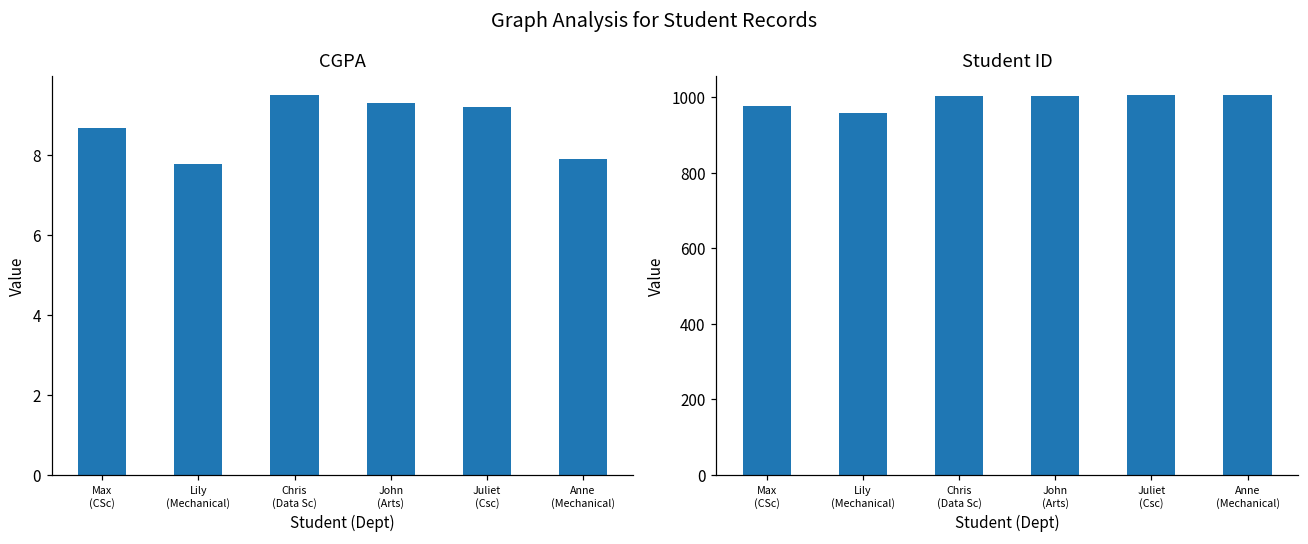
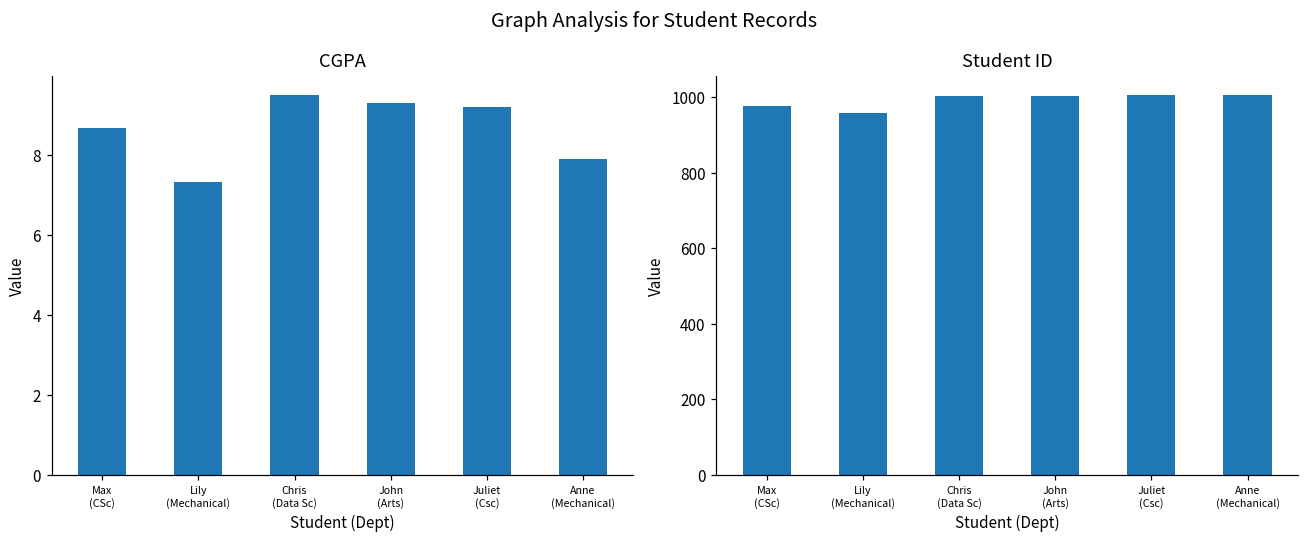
  {
    "CGPA": {
      "Max (CSc)": 8.7,
-     "Lily (Mechanical)": 7.8,
+     "Lily (Mechanical)": 7.3,
      "Chris (Data Sc)": 9.5,
      "John (Arts)": 9.3,
      "Juliet (Csc)": 9.2,
      "Anne (Mechanical)": 7.9
    },
    "Student ID": {
      "Max (CSc)": 980,
      "Lily (Mechanical)": 960,
      "Chris (Data Sc)": 1000,
      "John (Arts)": 1000,
      "Juliet (Csc)": 1010,
      "Anne (Mechanical)": 1010
    }
  }
